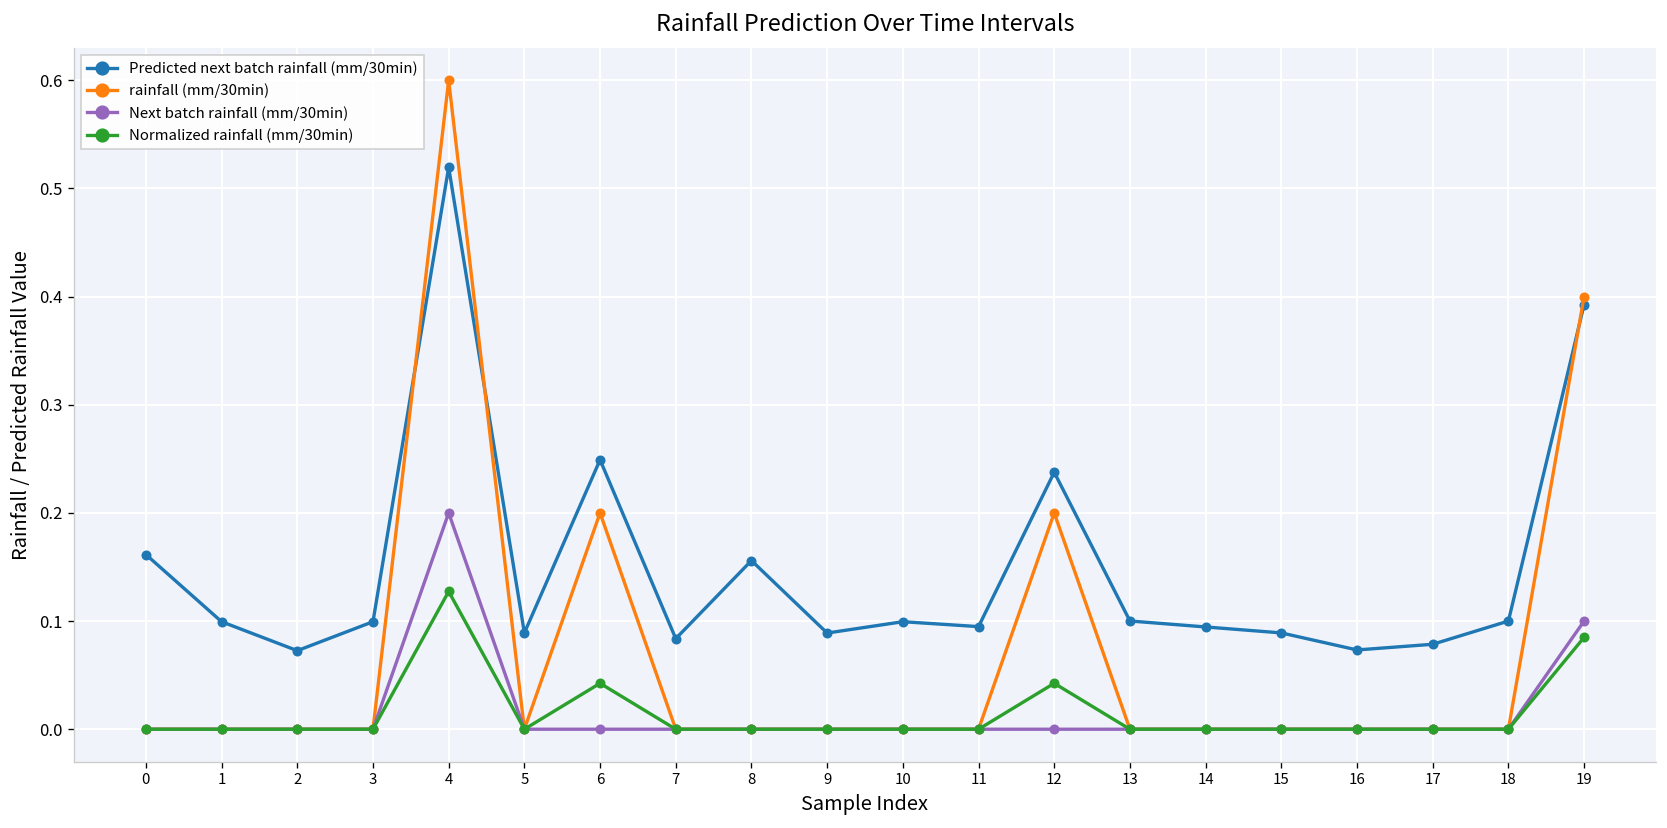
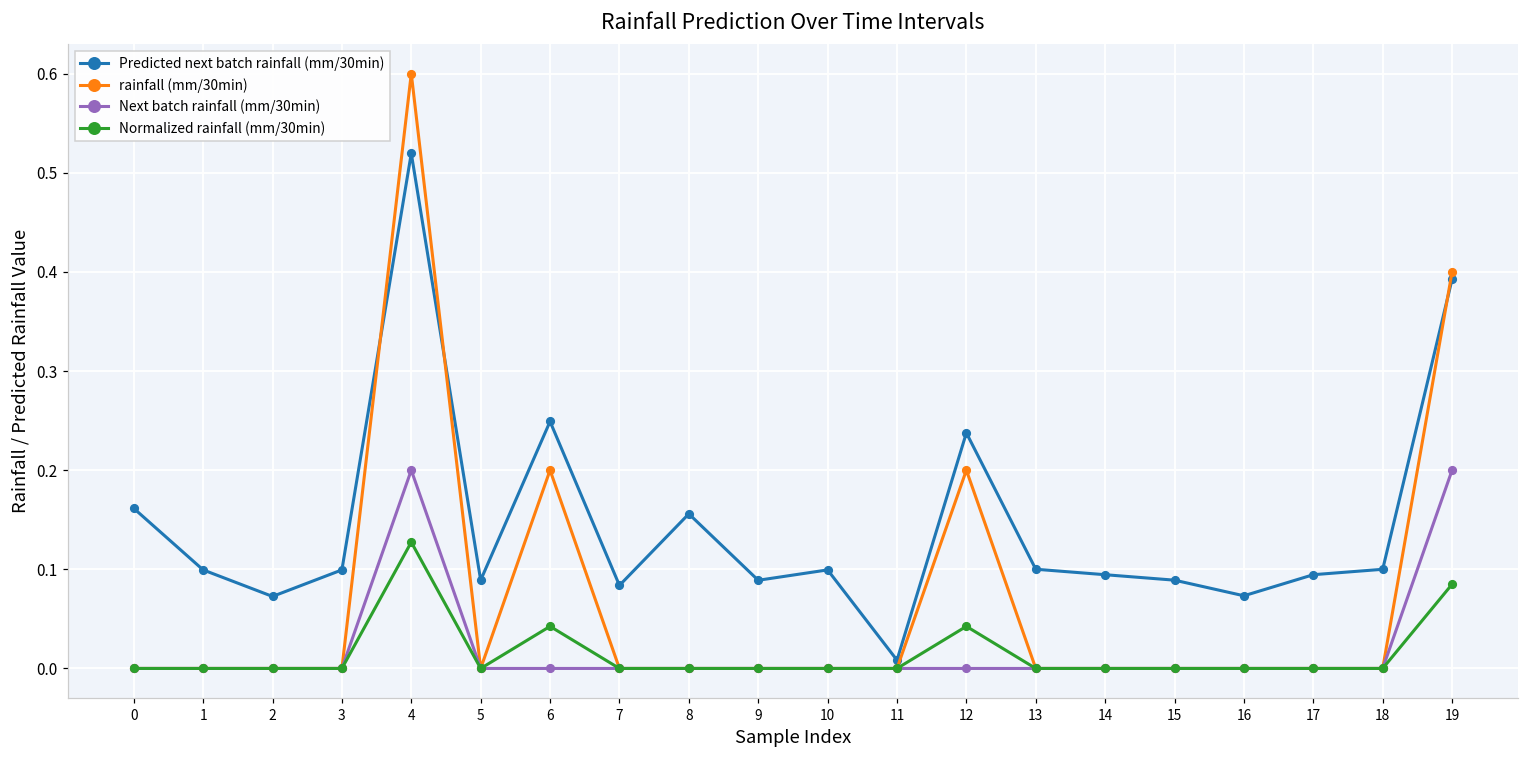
  {
    "Predicted next batch rainfall (mm/30min)": {
      "0": 0.16,
      "1": 0.10,
      "2": 0.07,
      "3": 0.10,
      "4": 0.52,
      "5": 0.09,
      "6": 0.25,
      "7": 0.08,
      "8": 0.16,
      "9": 0.09,
      "10": 0.10,
-     "11": 0.09,
+     "11": 0.01,
      "12": 0.24,
      "13": 0.10,
      "14": 0.09,
      "15": 0.09,
      "16": 0.07,
-     "17": 0.08,
+     "17": 0.09,
      "18": 0.10,
      "19": 0.39
    },
    "rainfall (mm/30min)": {
      "4": 0.60,
      "6": 0.20,
      "12": 0.20,
      "19": 0.40
    },
    "Next batch rainfall (mm/30min)": {
      "4": 0.2,
      "6": 0.0,
      "12": 0.0,
-     "19": 0.1
+     "19": 0.2
    },
    "Normalized rainfall (mm/30min)": {
      "4": 0.13,
      "6": 0.04,
      "12": 0.04,
      "19": 0.08
    }
  }
